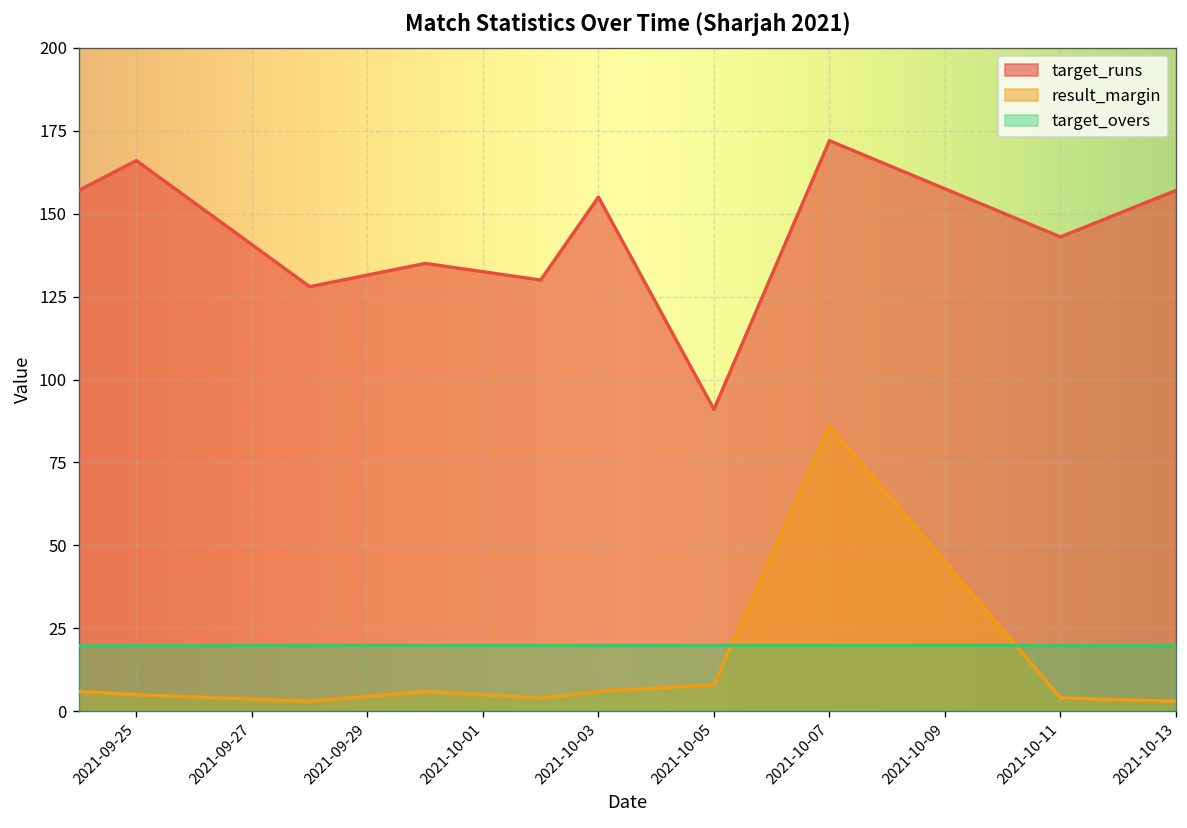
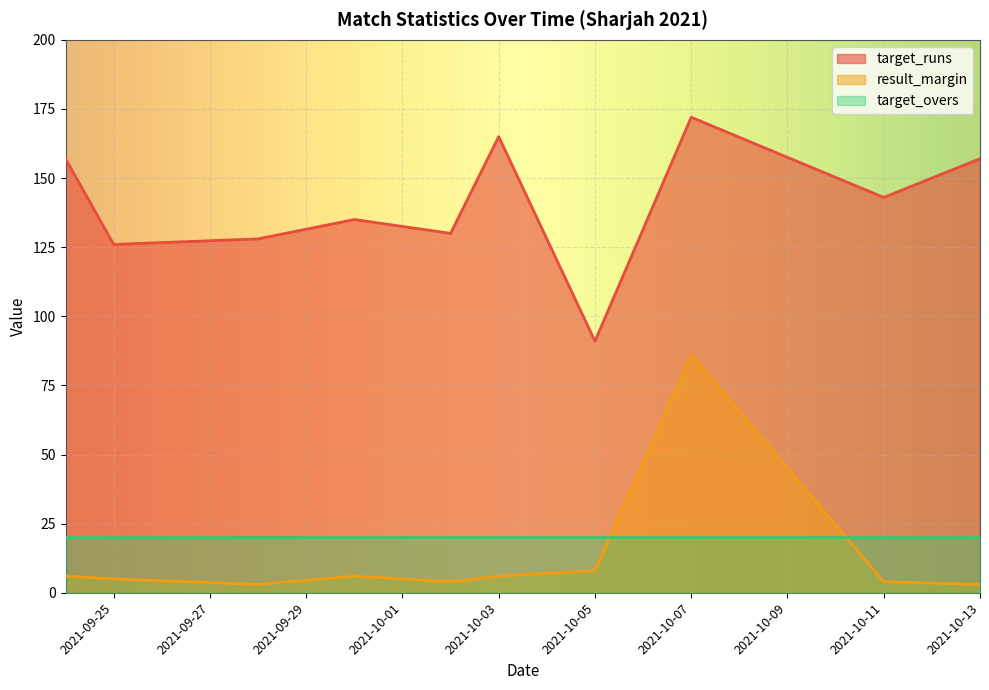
  {
    "target_runs": {
-     "2021-09-25": 166,
-     "2021-10-03": 155,
+     "2021-09-25": 126,
+     "2021-10-03": 165,
      "2021-10-05": 91,
      "2021-10-07": 172,
      "2021-10-11": 143,
      "2021-10-13": 157
    },
    "result_margin": {
      "2021-09-25": 5,
      "2021-10-03": 6,
      "2021-10-05": 8,
      "2021-10-07": 86,
      "2021-10-11": 4,
      "2021-10-13": 3
    },
    "target_overs": {
      "2021-09-25": 20,
      "2021-10-03": 20,
      "2021-10-05": 20,
      "2021-10-07": 20,
      "2021-10-11": 20,
      "2021-10-13": 20
    }
  }
